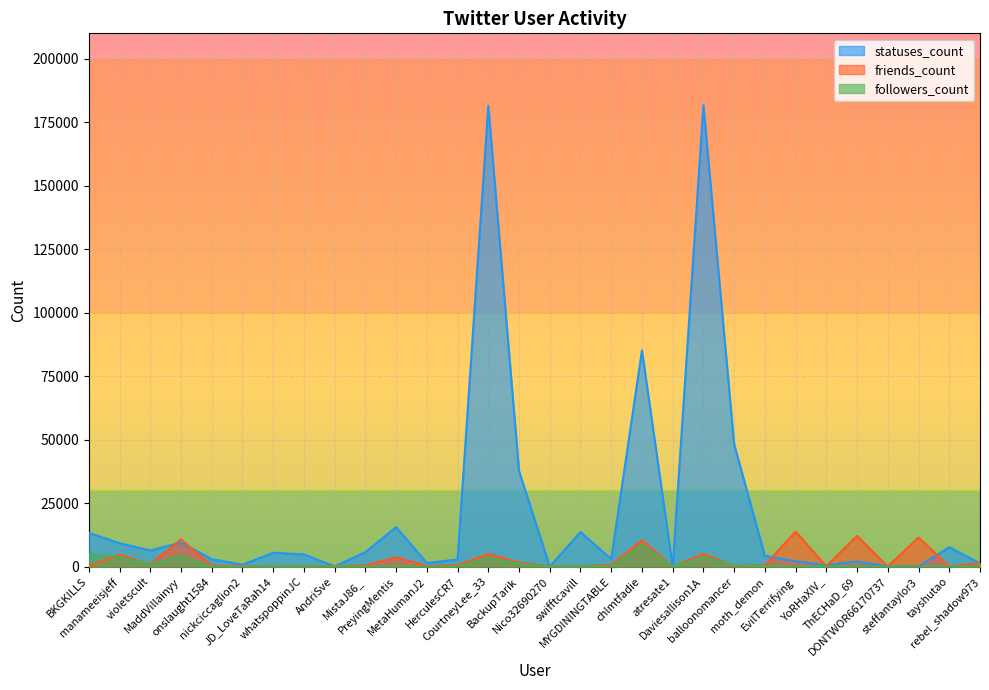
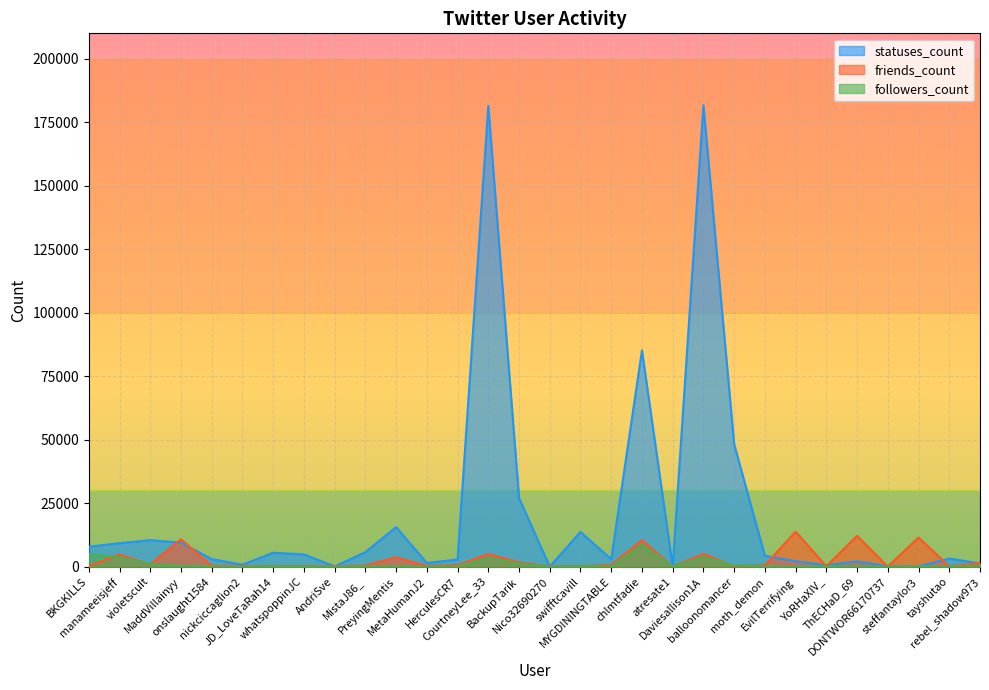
  {
    "statuses_count": {
-     "BKGKILLS": 13000,
+     "BKGKILLS": 8000,
      "manameeisjeff": 9000,
-     "violetscuIt": 6000,
+     "violetscuIt": 10000,
      "MaddVillainyy": 9000,
      "onslaught1584": 3000,
      "JD_LoveTaRah14": 5000,
      "whatspoppinJC": 5000,
      "MistaJ86_": 6000,
      "PreyingMentis": 16000,
      "MetaHumanJ2": 1000,
      "HerculesCR7": 3000,
      "CourtneyLee_33": 181000,
-     "BackupTarik": 38000,
+     "BackupTarik": 27000,
      "swifftcavill": 14000,
      "MYGDININGTABLE": 3000,
      "chlmtfadie": 85000,
      "Daviesallison1A": 182000,
      "balloonomancer": 48000,
      "moth_demon": 4000,
      "EvilTerrifying": 2000,
      "ThECHaD_69": 2000,
-     "tayshutao": 8000
+     "tayshutao": 3000
    },
    "friends_count": {
      "BKGKILLS": 0,
      "MaddVillainyy": 11000,
      "PreyingMentis": 4000,
      "CourtneyLee_33": 5000,
      "chlmtfadie": 10000,
      "Daviesallison1A": 5000,
      "EvilTerrifying": 14000,
      "ThECHaD_69": 12000,
      "steffantaylor3": 12000
    },
    "followers_count": {
      "BKGKILLS": 5000,
-     "MaddVillainyy": 4000,
+     "MaddVillainyy": 0,
      "PreyingMentis": 0,
      "CourtneyLee_33": 4000,
      "chlmtfadie": 9000,
      "Daviesallison1A": 4000,
      "EvilTerrifying": 0,
      "ThECHaD_69": 0,
      "rebel_shadow973": 0
    }
  }
